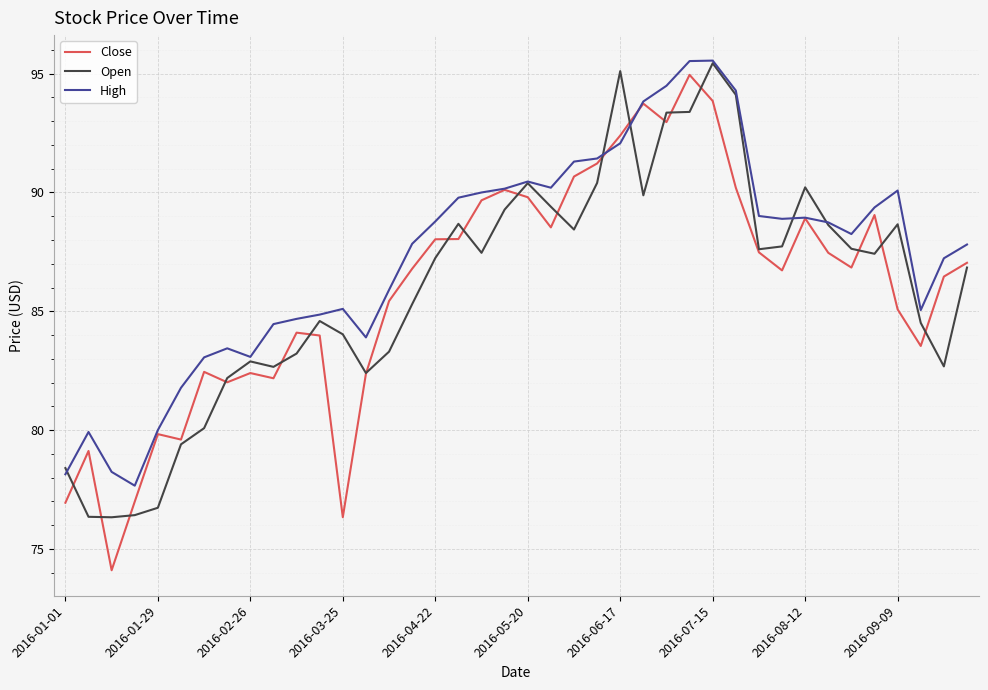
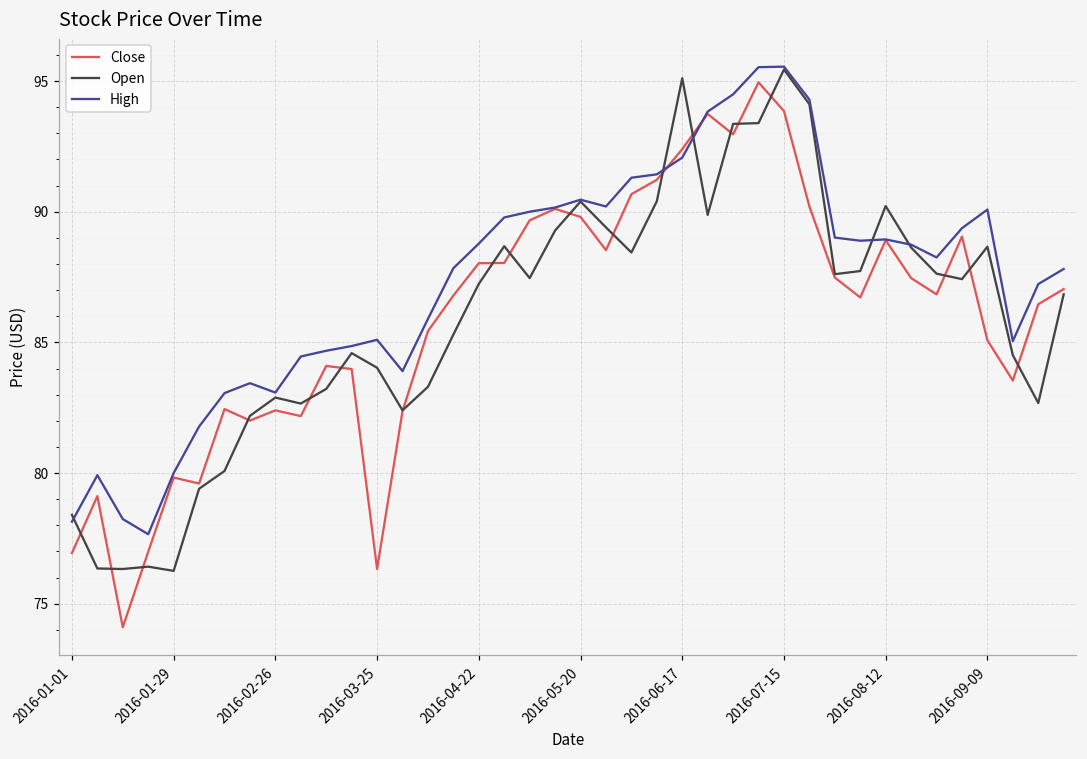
  {
    "Close": {
      "2016-01-01": 76.9,
      "2016-01-29": 79.8,
      "2016-02-26": 82.4,
      "2016-03-25": 76.3,
      "2016-04-22": 88.0,
      "2016-05-20": 89.8,
      "2016-06-17": 92.4,
      "2016-07-15": 93.8,
      "2016-09-09": 85.1
    },
    "Open": {
      "2016-01-01": 78.4,
-     "2016-01-29": 76.7,
+     "2016-01-29": 76.3,
      "2016-02-26": 82.9,
      "2016-03-25": 84.0,
      "2016-04-22": 87.2,
      "2016-06-17": 95.1,
      "2016-07-15": 95.4,
      "2016-08-12": 90.2,
      "2016-09-09": 88.7
    },
    "High": {
      "2016-01-01": 78.1,
      "2016-01-29": 80.0,
      "2016-02-26": 83.1,
      "2016-03-25": 85.1,
      "2016-04-22": 88.8,
      "2016-06-17": 92.1,
      "2016-07-15": 95.6,
      "2016-09-09": 90.1
    }
  }
